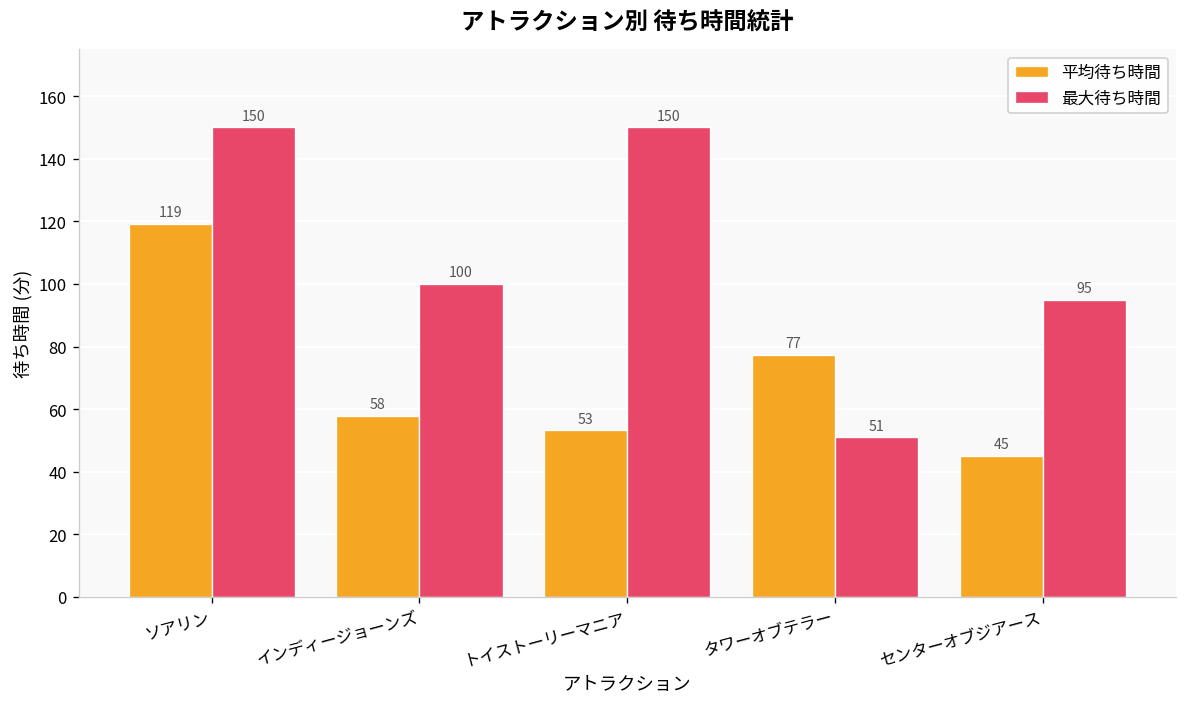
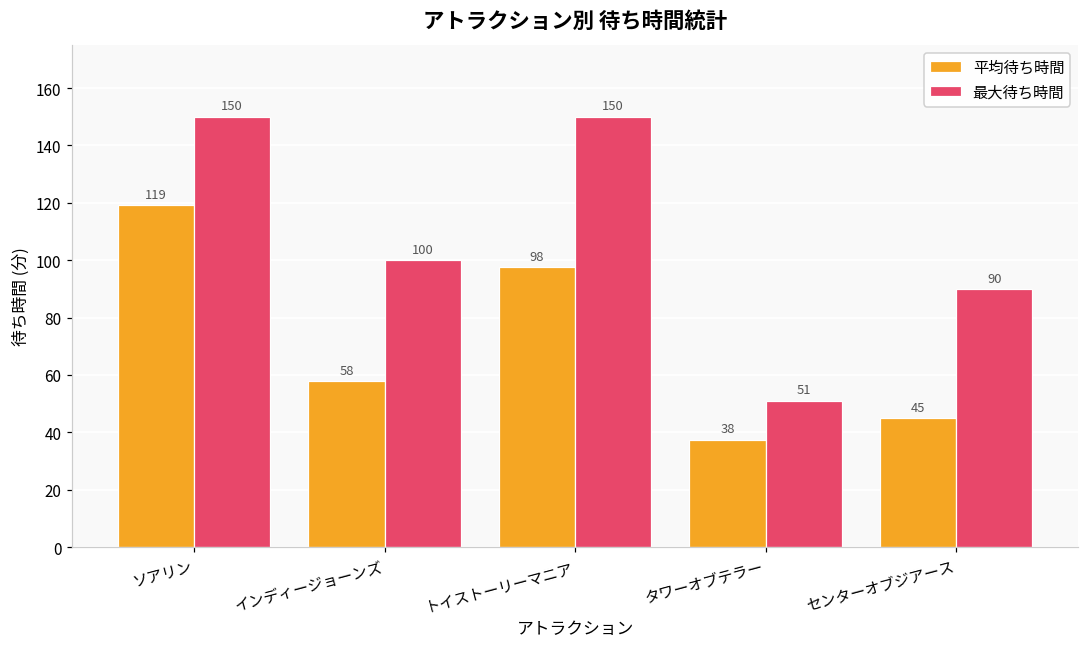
  {
    "平均待ち時間": {
      "ソアリン": 119,
      "インディージョーンズ": 58,
-     "トイストーリーマニア": 53,
-     "タワーオブテラー": 77,
+     "トイストーリーマニア": 98,
+     "タワーオブテラー": 38,
      "センターオブジアース": 45
    },
    "最大待ち時間": {
      "ソアリン": 150,
      "インディージョーンズ": 100,
      "トイストーリーマニア": 150,
      "タワーオブテラー": 51,
-     "センターオブジアース": 95
+     "センターオブジアース": 90
    }
  }
